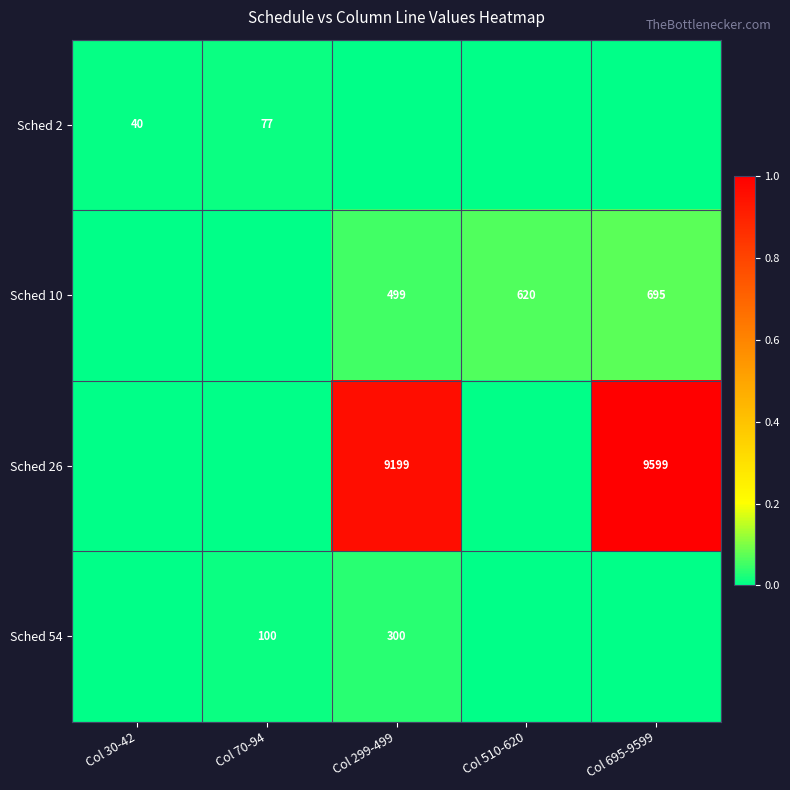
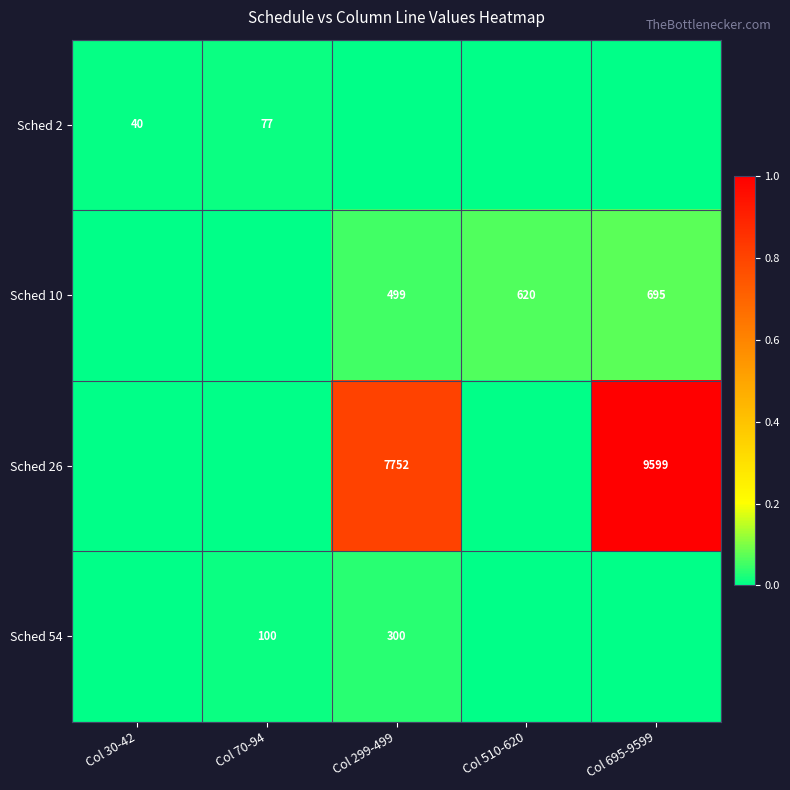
  {
    "Sched 2": {
      "Col 30-42": 40,
      "Col 70-94": 77
    },
    "Sched 10": {
      "Col 299-499": 499,
      "Col 510-620": 620,
      "Col 695-9599": 695
    },
    "Sched 26": {
-     "Col 299-499": 9199,
+     "Col 299-499": 7752,
      "Col 695-9599": 9599
    },
    "Sched 54": {
      "Col 70-94": 100,
      "Col 299-499": 300
    }
  }
